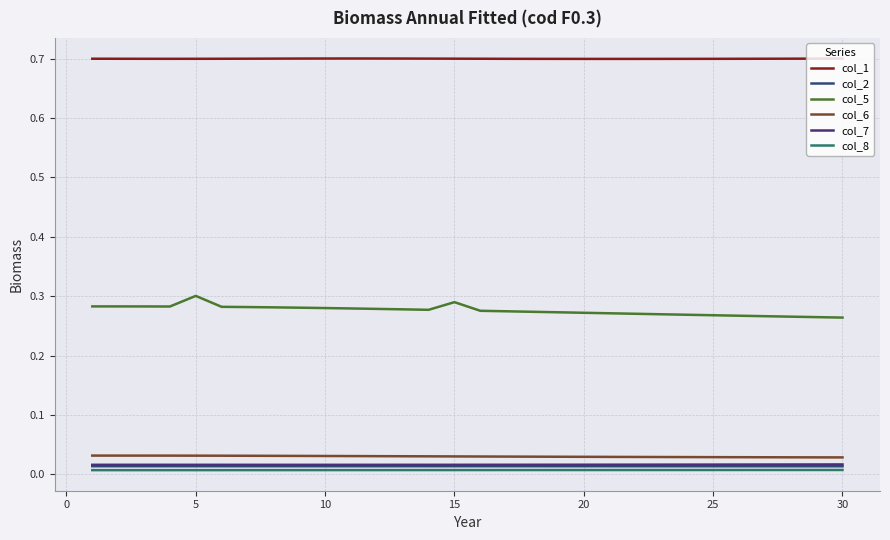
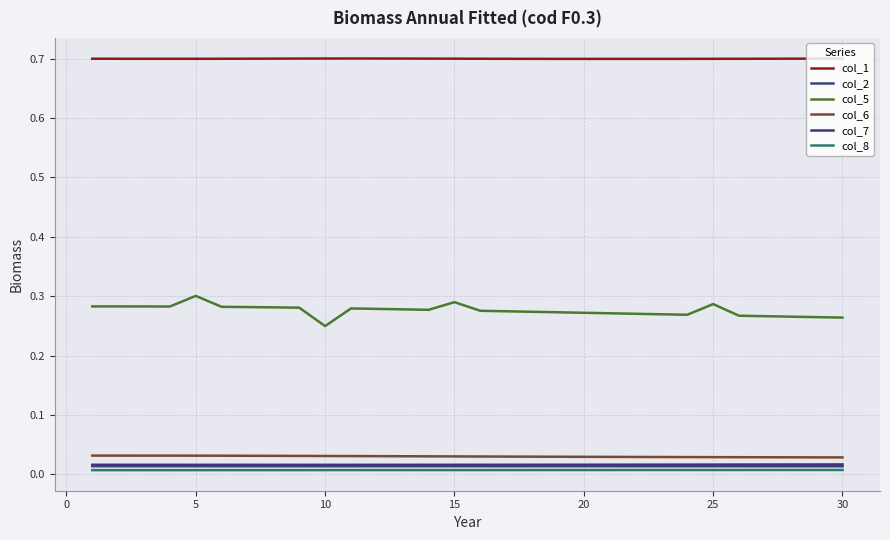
  {
    "col_5": {
      "5": 0.30,
-     "10": 0.28,
+     "10": 0.25,
      "15": 0.29,
      "20": 0.27,
-     "25": 0.27,
+     "25": 0.29,
      "30": 0.26
    }
  }
